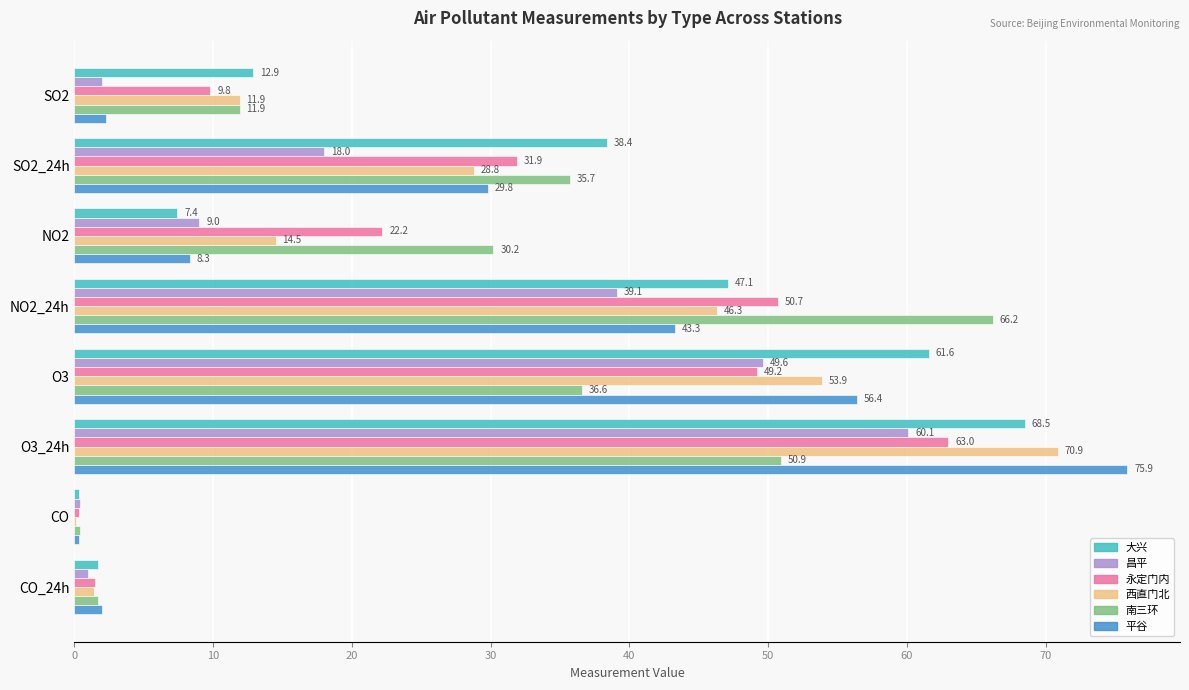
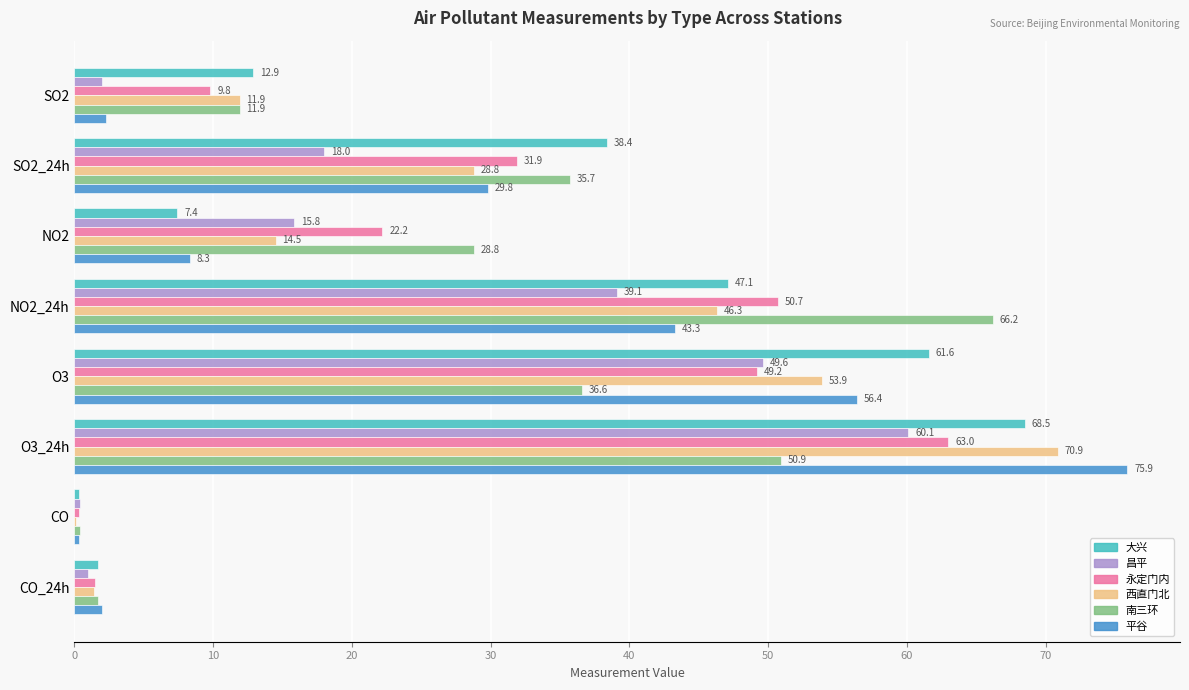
  {
    "昌平": {
      "SO2_24h": 18.0,
-     "NO2": 9.0,
+     "NO2": 15.8,
      "NO2_24h": 39.1,
      "O3": 49.6,
      "O3_24h": 60.1
    },
    "永定门内": {
      "SO2": 9.8,
      "SO2_24h": 31.9,
      "NO2": 22.2,
      "NO2_24h": 50.7,
      "O3": 49.2,
      "O3_24h": 63.0
    },
    "西直门北": {
      "SO2": 11.9,
      "SO2_24h": 28.8,
      "NO2": 14.5,
      "NO2_24h": 46.3,
      "O3": 53.9,
      "O3_24h": 70.9
    },
    "南三环": {
      "SO2": 11.9,
      "SO2_24h": 35.7,
-     "NO2": 30.2,
+     "NO2": 28.8,
      "NO2_24h": 66.2,
      "O3": 36.6,
      "O3_24h": 50.9
    }
  }
